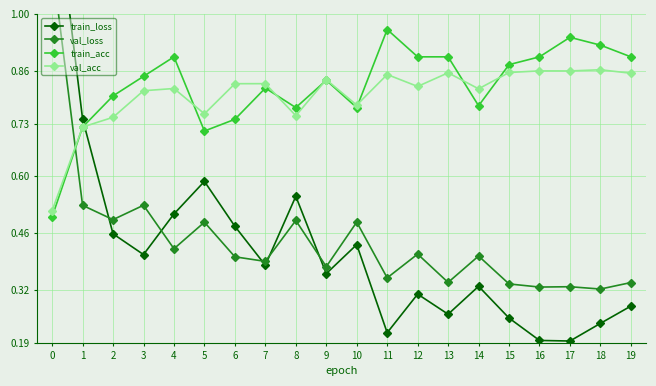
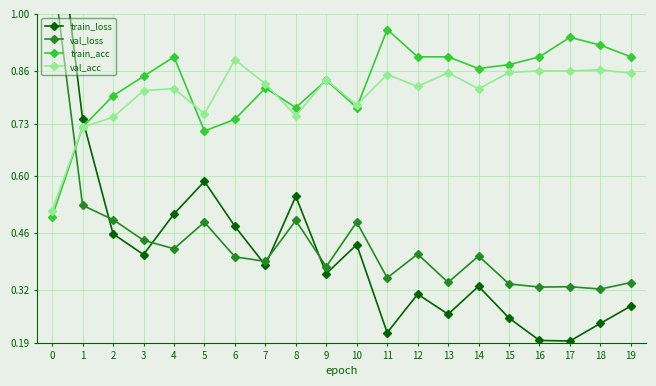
  {
    "train_loss": {
      "1": 0.74,
      "2": 0.46,
      "3": 0.41,
      "4": 0.51,
      "5": 0.59,
      "6": 0.48,
      "7": 0.38,
      "8": 0.55,
      "9": 0.36,
      "10": 0.43,
      "11": 0.21,
      "12": 0.31,
      "13": 0.26,
      "14": 0.33,
      "15": 0.25,
      "16": 0.20,
      "17": 0.19,
      "18": 0.24,
      "19": 0.28
    },
    "val_loss": {
      "1": 0.53,
      "2": 0.49,
-     "3": 0.53,
+     "3": 0.44,
      "4": 0.42,
      "5": 0.49,
      "6": 0.40,
      "7": 0.39,
      "8": 0.49,
      "9": 0.38,
      "10": 0.49,
      "11": 0.35,
      "12": 0.41,
      "13": 0.34,
      "14": 0.40,
      "15": 0.33,
      "16": 0.33,
      "17": 0.33,
      "18": 0.32,
      "19": 0.34
    },
    "train_acc": {
      "0": 0.50,
      "2": 0.80,
      "3": 0.85,
      "4": 0.89,
      "5": 0.71,
      "6": 0.74,
      "7": 0.82,
      "8": 0.77,
      "11": 0.96,
      "12": 0.89,
      "13": 0.89,
-     "14": 0.77,
+     "14": 0.87,
      "15": 0.88,
      "16": 0.89,
      "17": 0.94,
      "18": 0.92,
      "19": 0.89
    },
    "val_acc": {
      "0": 0.52,
      "2": 0.75,
      "3": 0.81,
      "4": 0.82,
      "5": 0.75,
-     "6": 0.83,
+     "6": 0.89,
      "7": 0.83,
      "8": 0.75,
      "11": 0.85,
      "12": 0.82,
      "13": 0.85,
      "14": 0.82,
      "15": 0.86,
      "16": 0.86,
      "17": 0.86,
      "18": 0.86,
      "19": 0.85
    }
  }
